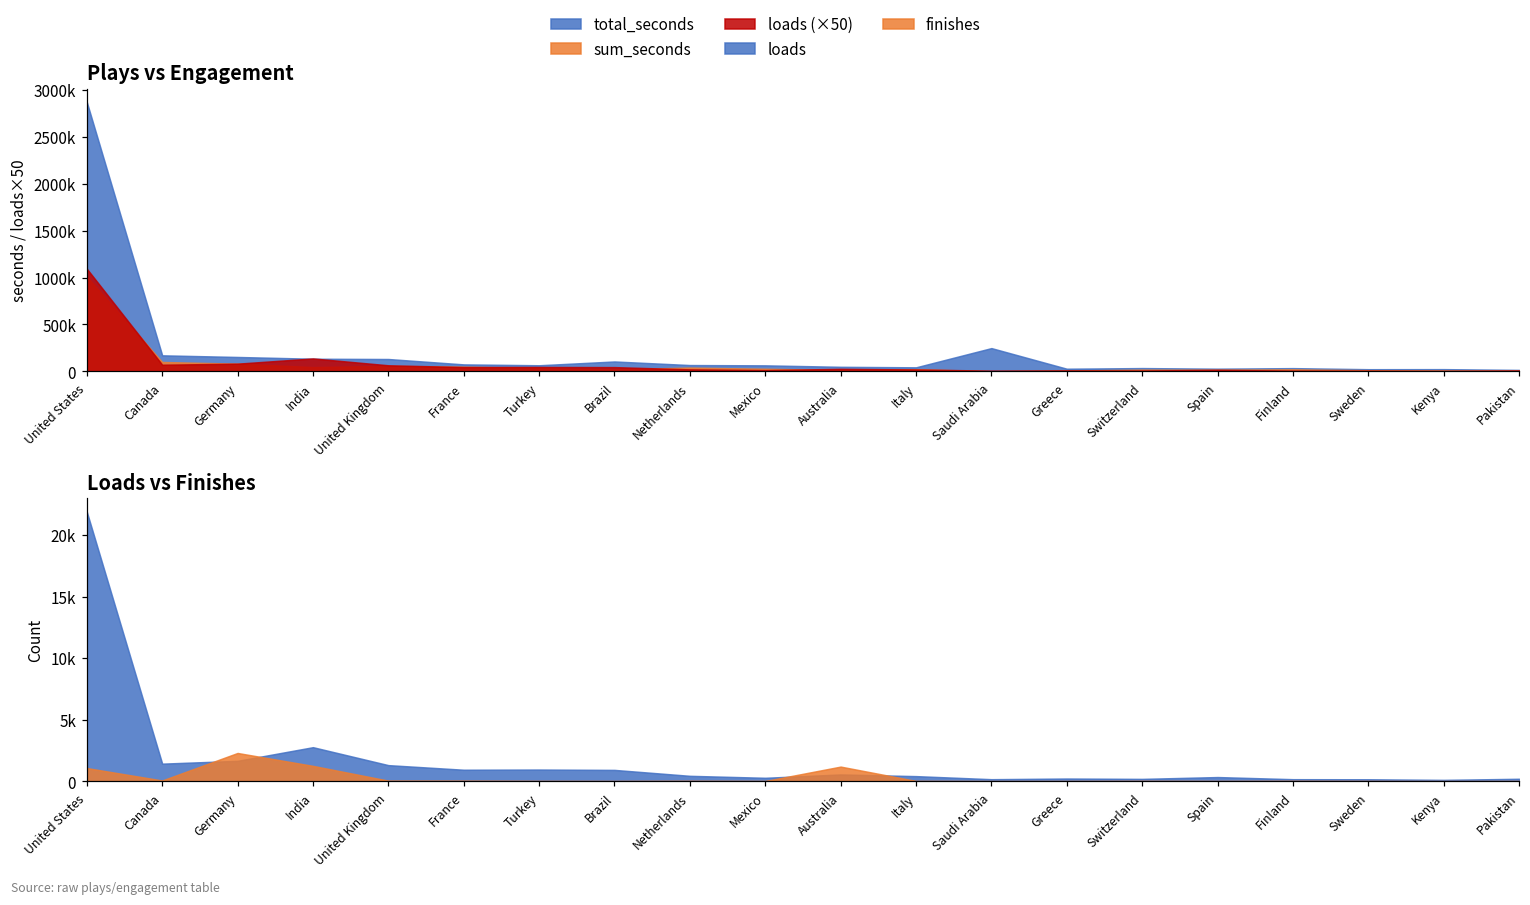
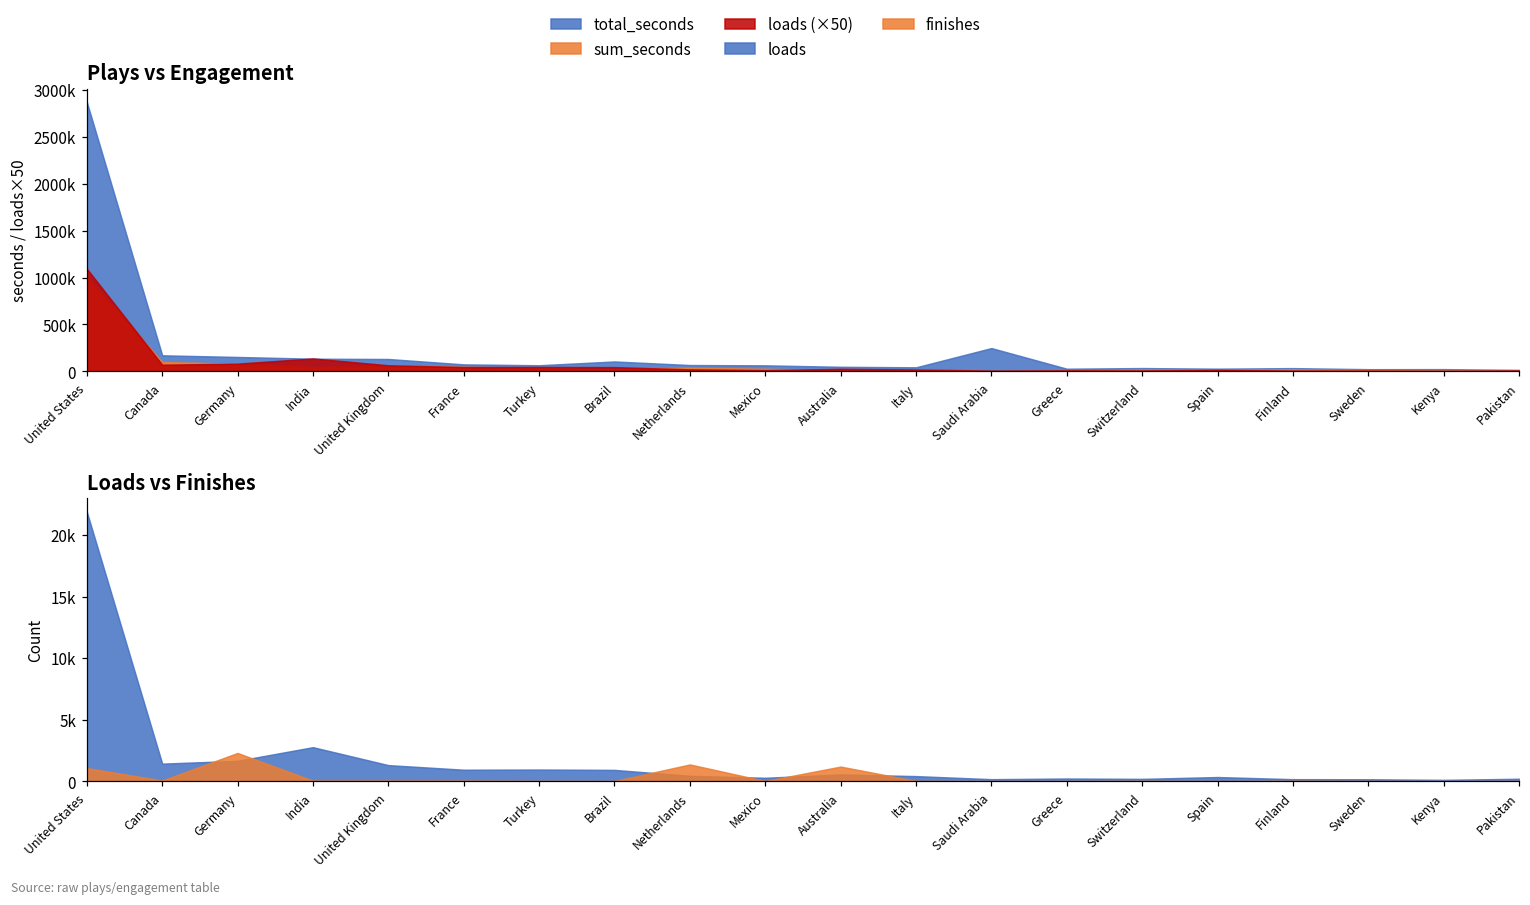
  {
    "Plays vs Engagement": {
      "total_seconds": {
        "United States": 2900000,
        "Canada": 200000,
        "Germany": 200000,
        "United Kingdom": 100000,
        "Brazil": 100000,
        "Mexico": 100000,
        "Saudi Arabia": 200000
      },
      "sum_seconds": {
        "United States": 1000000,
        "India": 0
      },
      "loads (×50)": {
        "United States": 1100000
      }
    },
    "Loads vs Finishes": {
      "loads": {
        "United States": 21900,
        "Canada": 1400,
        "Germany": 1700,
        "India": 2800,
        "United Kingdom": 1300,
        "France": 900,
        "Turkey": 900,
        "Brazil": 900,
        "Netherlands": 400,
        "Mexico": 300,
        "Australia": 500,
        "Italy": 400,
        "Spain": 300
      },
      "finishes": {
        "United States": 1100,
        "Germany": 2300,
-       "India": 1200,
-       "Netherlands": 0,
+       "India": 0,
+       "Netherlands": 1400,
        "Australia": 1200
      }
    }
  }
